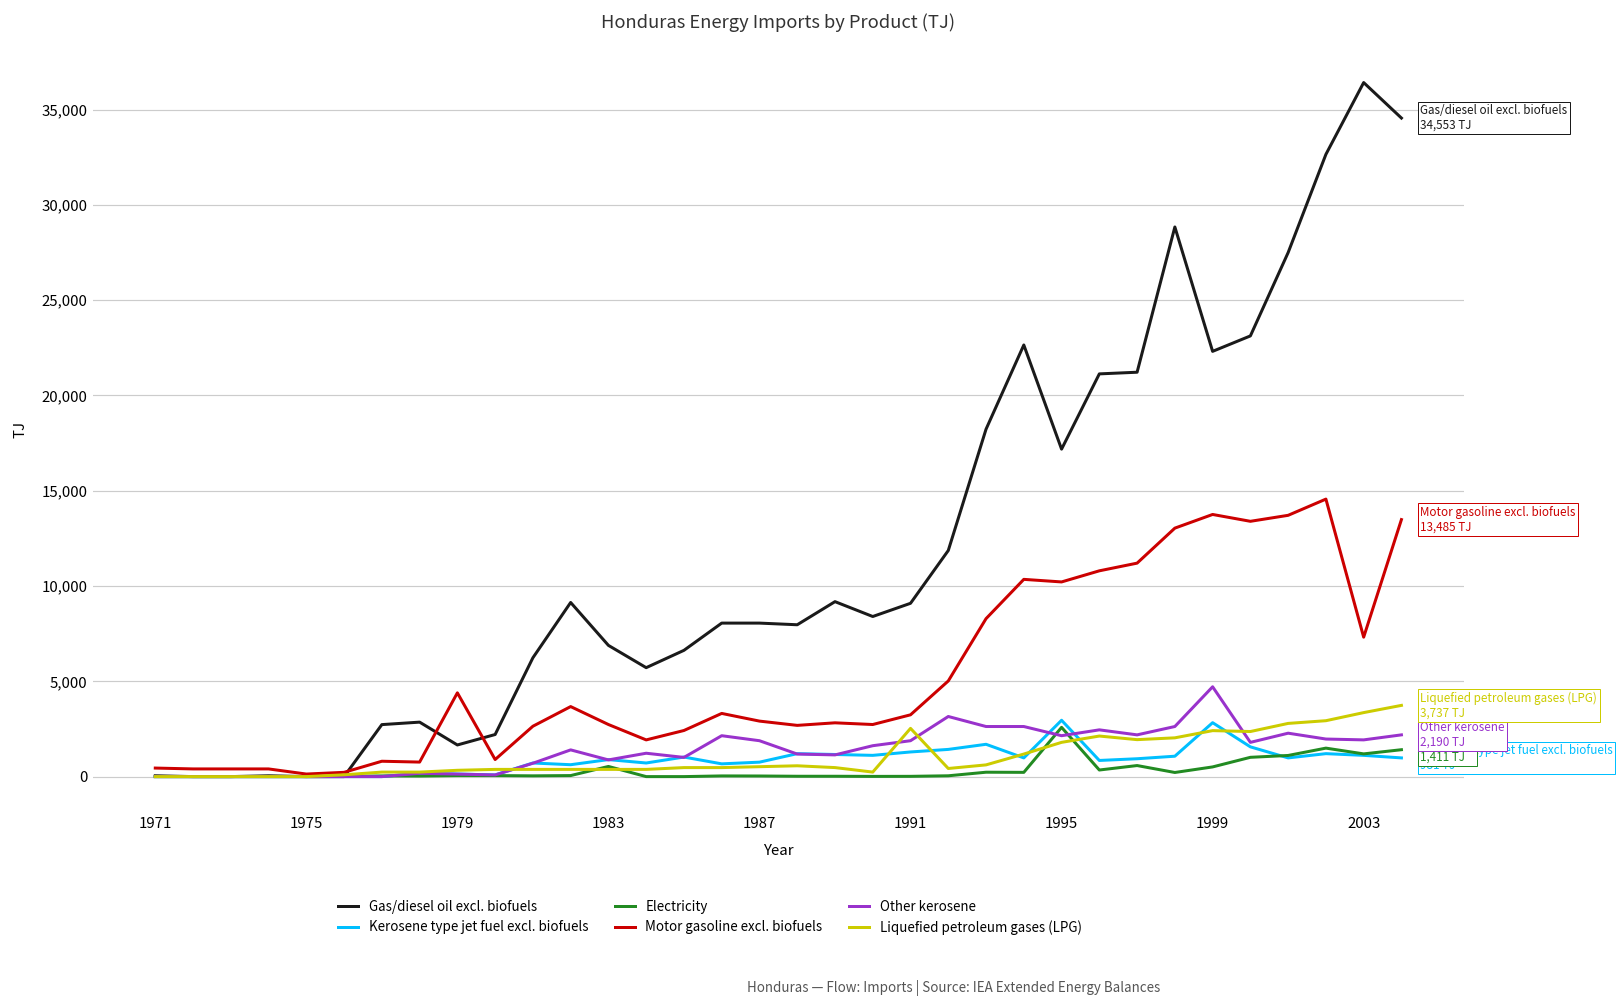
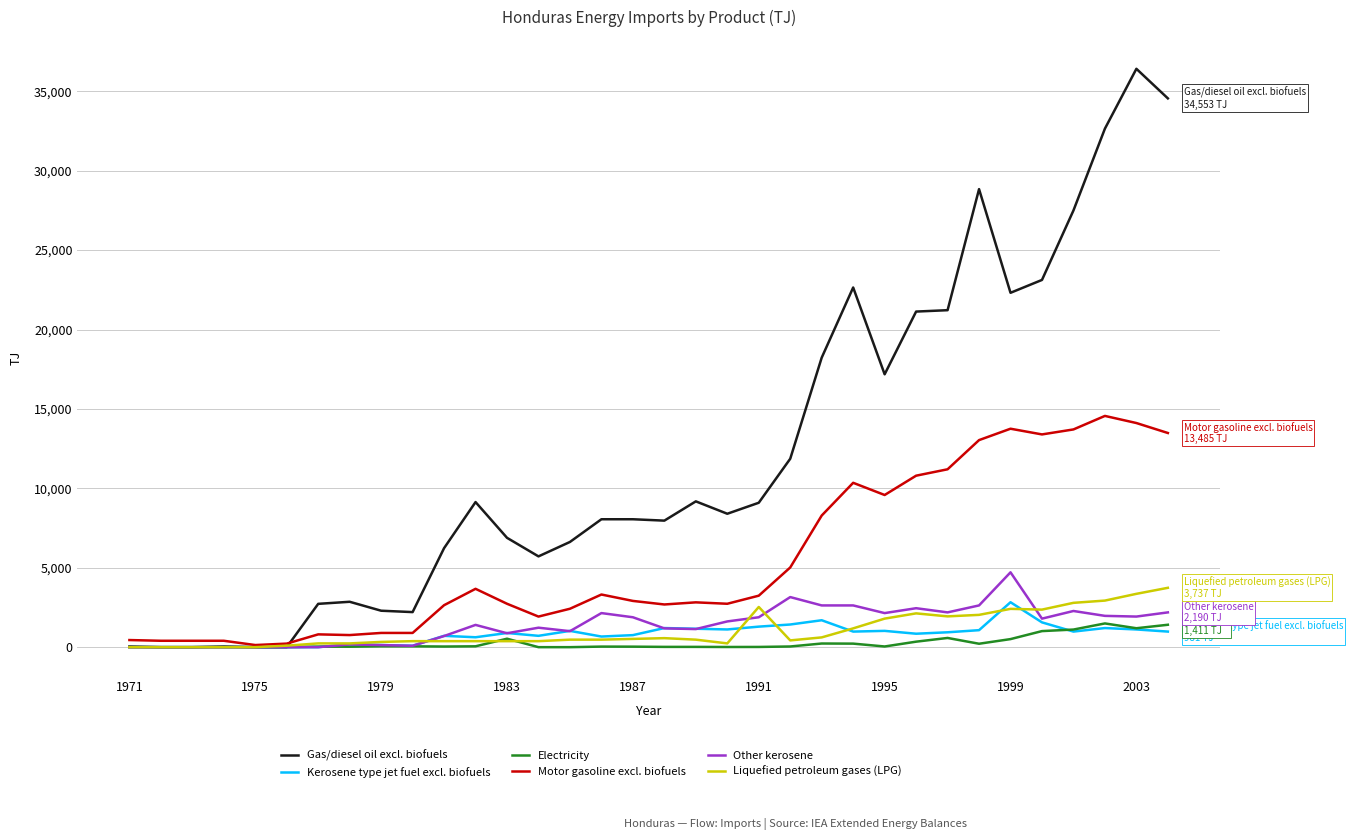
  {
    "Gas/diesel oil excl. biofuels": {
-     "1979": "1,700",
+     "1979": "2,300",
      "1983": "6,900",
      "1987": "8,100",
      "1991": "9,100",
      "1995": "17,200",
      "1999": "22,300",
      "2003": "36,400"
    },
    "Kerosene type jet fuel excl. biofuels": {
      "1987": "800",
      "1991": "1,300",
-     "1995": "3,000",
+     "1995": "1,000",
      "1999": "2,800"
    },
    "Electricity": {
      "1987": "0",
      "1991": "0",
-     "1995": "2,600",
+     "1995": "0",
      "1999": "500"
    },
    "Motor gasoline excl. biofuels": {
      "1971": "400",
-     "1979": "4,400",
+     "1979": "900",
      "1983": "2,700",
      "1987": "2,900",
      "1991": "3,200",
-     "1995": "10,200",
+     "1995": "9,600",
      "1999": "13,800",
-     "2003": "7,300"
+     "2003": "14,100"
    },
    "Other kerosene": {
      "1987": "1,900",
      "1991": "1,900",
      "1995": "2,100",
      "1999": "4,700",
      "2003": "1,900"
    },
    "Liquefied petroleum gases (LPG)": {
      "1979": "300",
      "1987": "500",
      "1991": "2,500",
      "1995": "1,800",
      "1999": "2,400",
      "2003": "3,400"
    }
  }
